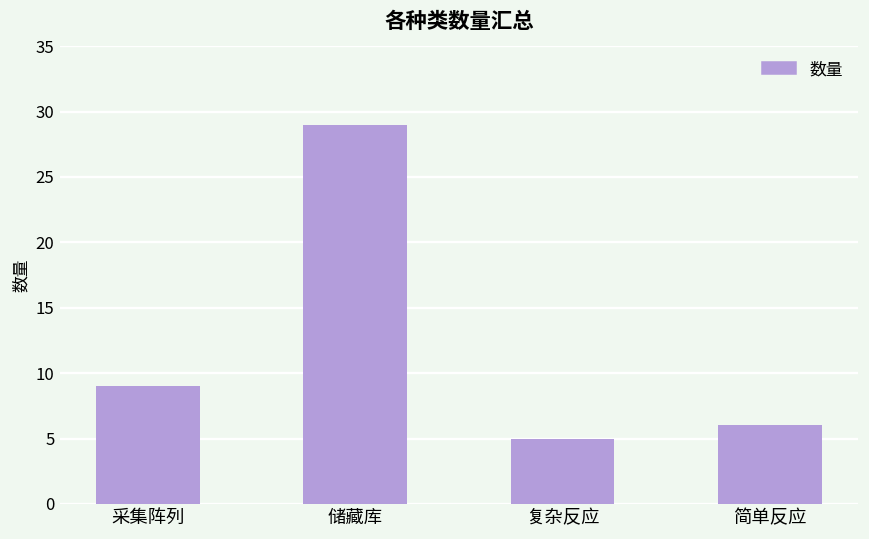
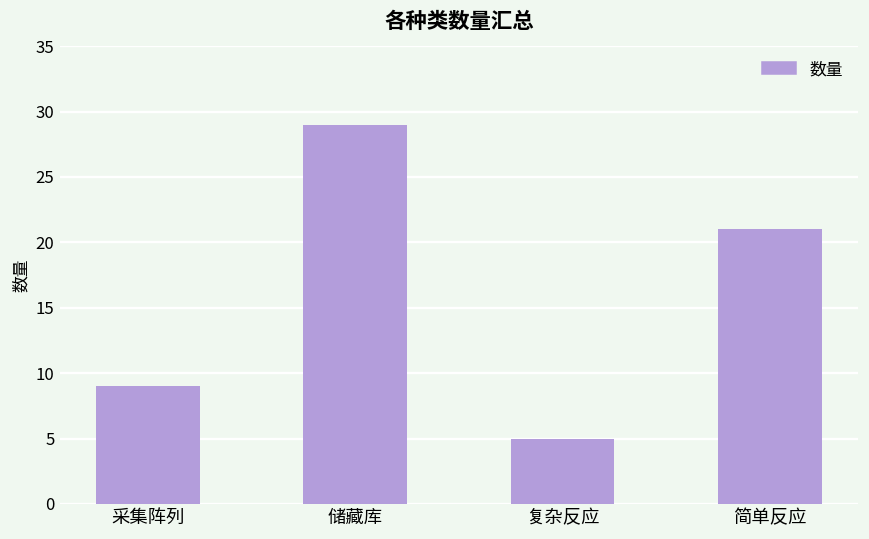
  {
    "采集阵列": 9,
    "储藏库": 29,
    "复杂反应": 5,
-   "简单反应": 6
+   "简单反应": 21
  }
